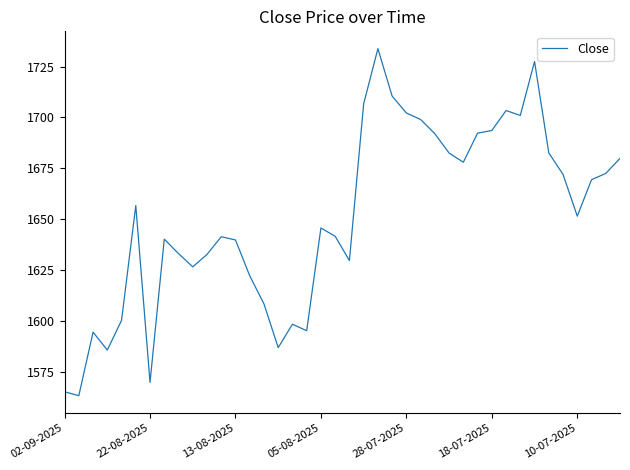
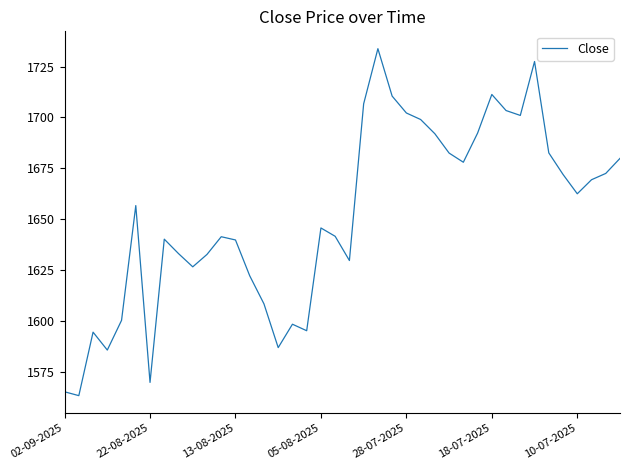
  {
    "02-09-2025": 1565,
    "22-08-2025": 1570,
    "13-08-2025": 1640,
    "05-08-2025": 1646,
    "28-07-2025": 1702,
-   "18-07-2025": 1694,
-   "10-07-2025": 1652
+   "18-07-2025": 1711,
+   "10-07-2025": 1663
  }
